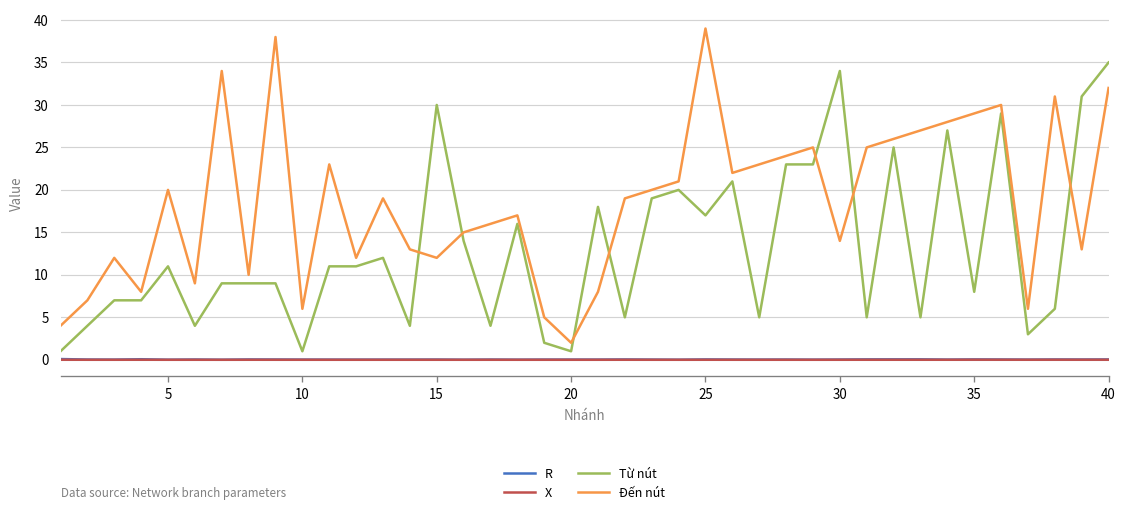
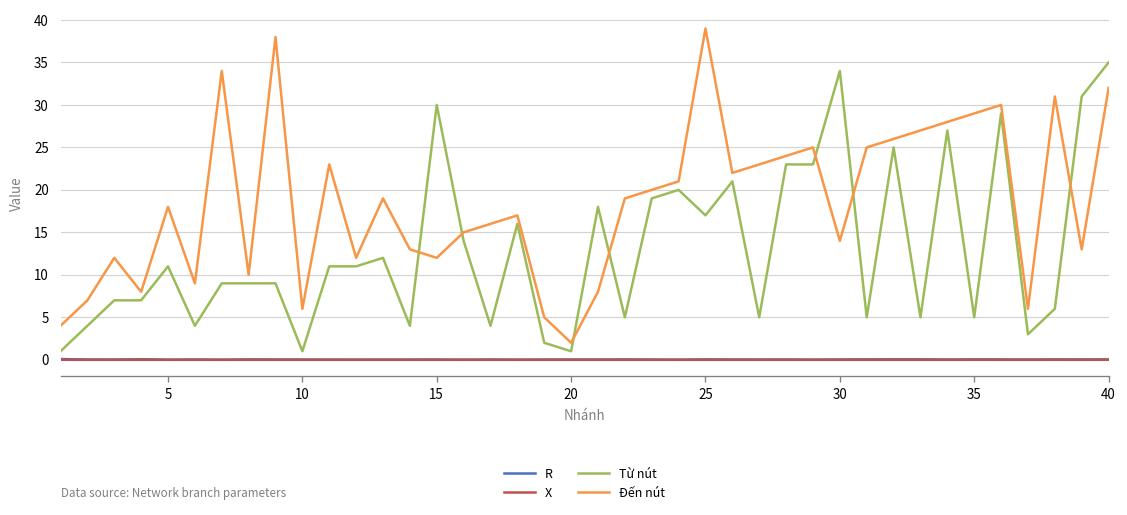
  {
    "Từ nút": {
      "5": 11,
      "10": 1,
      "15": 30,
      "20": 1,
      "25": 17,
      "30": 34,
-     "35": 8,
+     "35": 5,
      "40": 35
    },
    "Đến nút": {
-     "5": 20,
+     "5": 18,
      "10": 6,
      "15": 12,
      "20": 2,
      "25": 39,
      "30": 14,
      "35": 29,
      "40": 32
    }
  }
